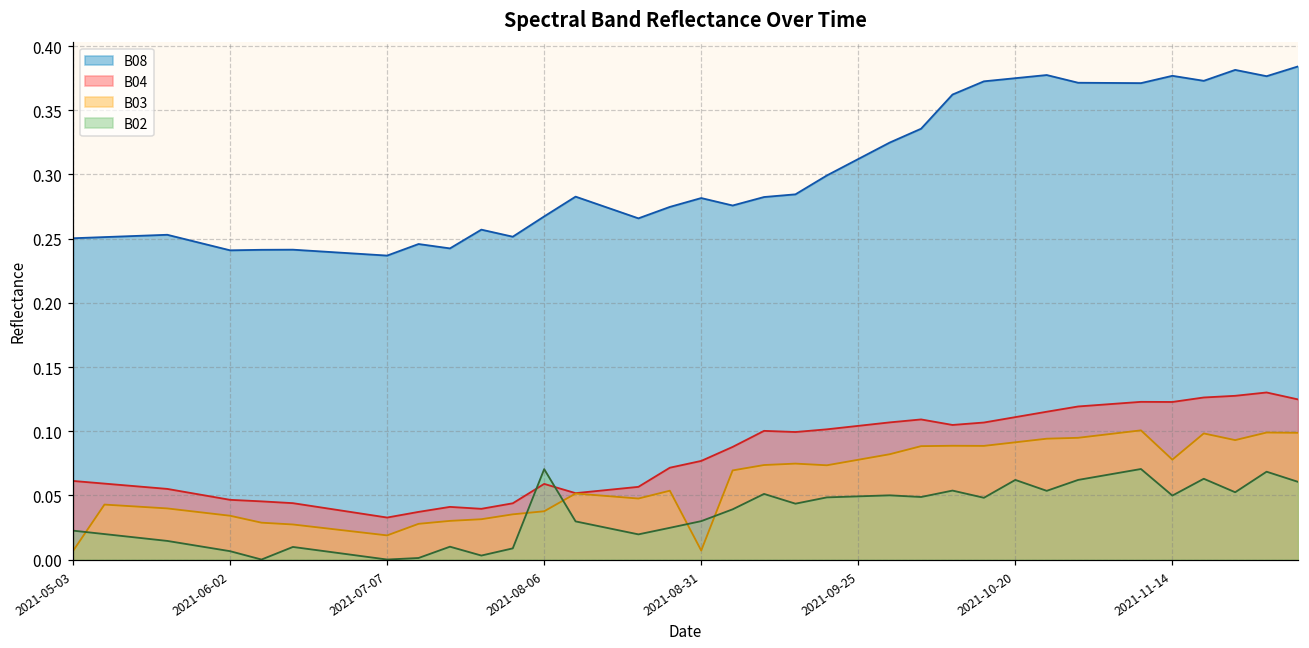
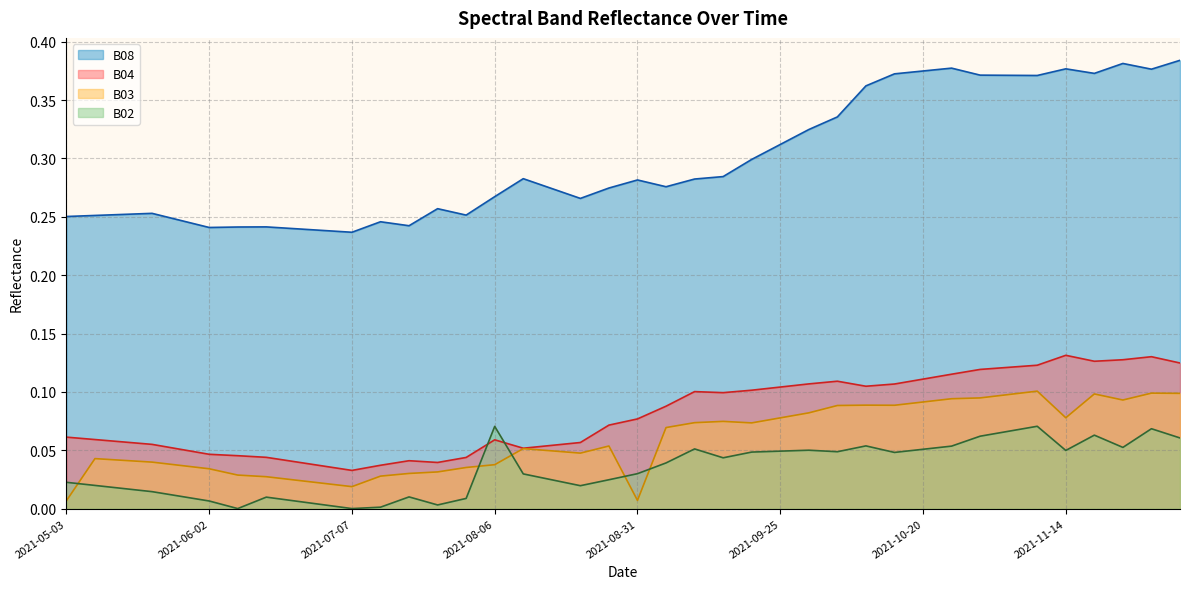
  {
    "B08": {
      "2021-05-03": 0.250,
      "2021-06-02": 0.241,
      "2021-07-07": 0.237,
      "2021-08-06": 0.267,
      "2021-08-31": 0.282,
      "2021-09-25": 0.312,
      "2021-10-20": 0.375,
      "2021-11-14": 0.377
    },
    "B04": {
      "2021-05-03": 0.061,
      "2021-06-02": 0.047,
      "2021-07-07": 0.033,
      "2021-08-06": 0.059,
      "2021-08-31": 0.077,
      "2021-09-25": 0.104,
      "2021-10-20": 0.111,
-     "2021-11-14": 0.123
+     "2021-11-14": 0.131
    },
    "B03": {
      "2021-05-03": 0.007,
      "2021-06-02": 0.034,
      "2021-07-07": 0.019,
      "2021-08-06": 0.038,
      "2021-08-31": 0.007,
      "2021-09-25": 0.078,
      "2021-10-20": 0.091,
      "2021-11-14": 0.078
    },
    "B02": {
      "2021-05-03": 0.023,
      "2021-06-02": 0.007,
      "2021-07-07": 0.000,
      "2021-08-06": 0.071,
      "2021-08-31": 0.030,
      "2021-09-25": 0.049,
-     "2021-10-20": 0.062,
+     "2021-10-20": 0.051,
      "2021-11-14": 0.050
    }
  }
